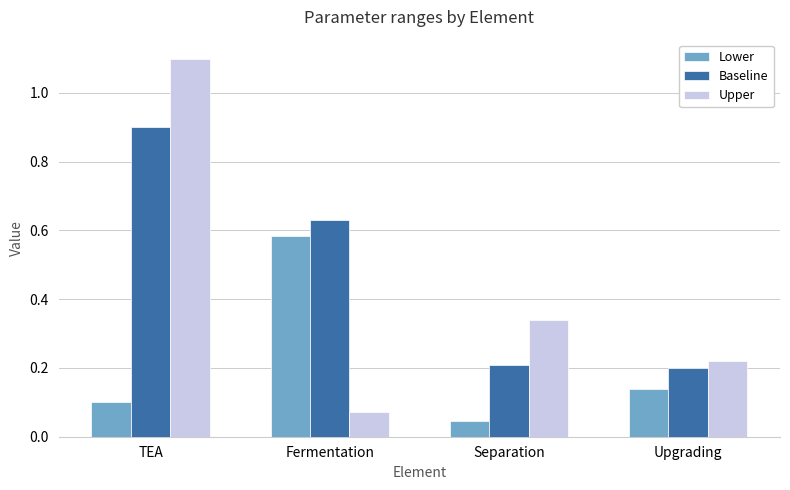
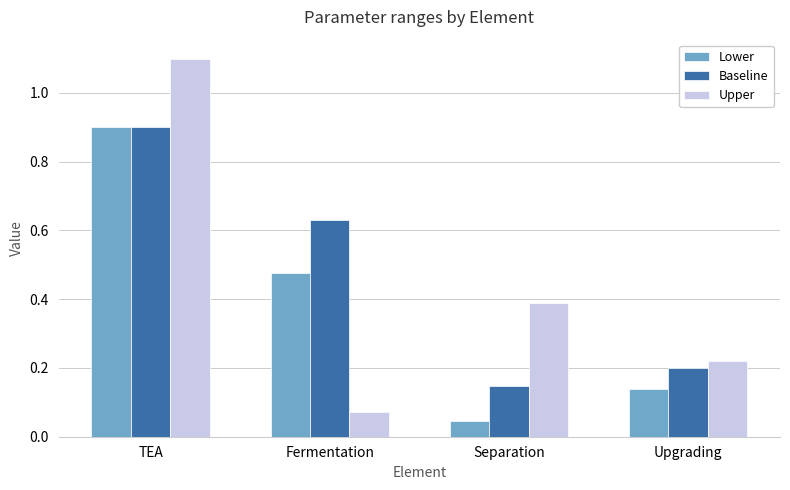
  {
    "Lower": {
-     "TEA": 0.1,
-     "Fermentation": 0.58,
+     "TEA": 0.9,
+     "Fermentation": 0.48,
      "Separation": 0.05,
      "Upgrading": 0.14
    },
    "Baseline": {
      "TEA": 0.90,
      "Fermentation": 0.63,
-     "Separation": 0.21,
+     "Separation": 0.15,
      "Upgrading": 0.20
    },
    "Upper": {
      "TEA": 1.10,
      "Fermentation": 0.07,
-     "Separation": 0.34,
+     "Separation": 0.39,
      "Upgrading": 0.22
    }
  }
